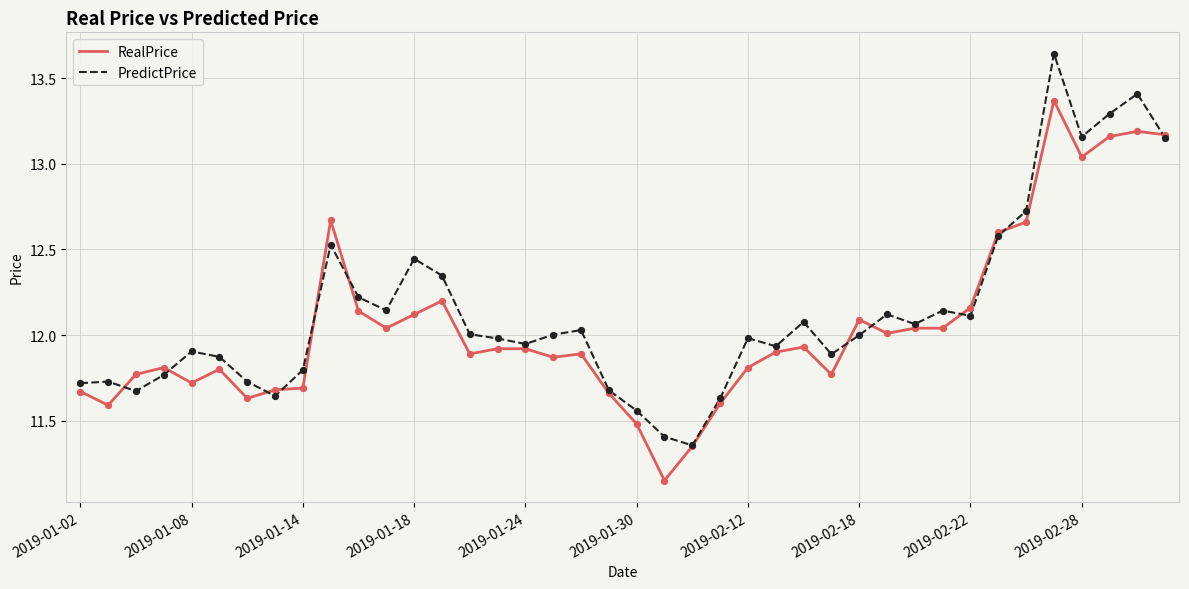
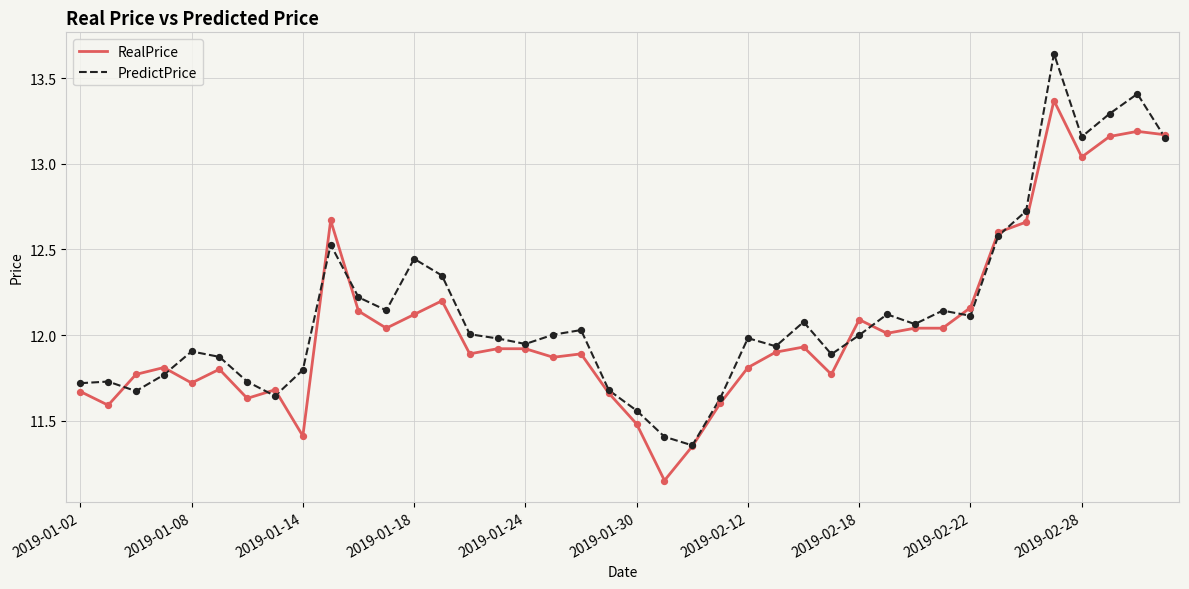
  {
    "RealPrice": {
      "2019-01-02": 11.67,
      "2019-01-08": 11.72,
-     "2019-01-14": 11.69,
+     "2019-01-14": 11.41,
      "2019-01-18": 12.12,
      "2019-01-24": 11.92,
      "2019-01-30": 11.48,
      "2019-02-12": 11.81,
      "2019-02-18": 12.09,
      "2019-02-22": 12.16,
      "2019-02-28": 13.04
    },
    "PredictPrice": {
      "2019-01-02": 11.72,
      "2019-01-08": 11.90,
      "2019-01-14": 11.80,
      "2019-01-18": 12.45,
      "2019-01-24": 11.95,
      "2019-01-30": 11.56,
      "2019-02-12": 11.98,
      "2019-02-18": 12.00,
      "2019-02-22": 12.11,
      "2019-02-28": 13.16
    }
  }
